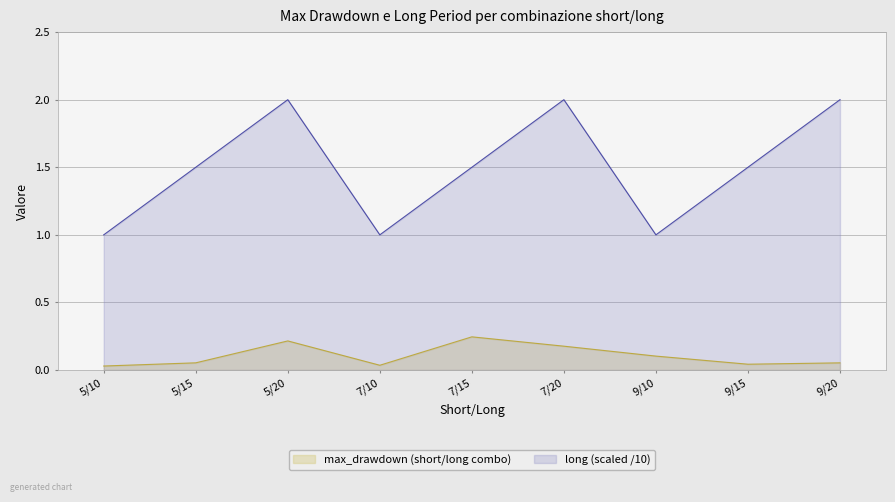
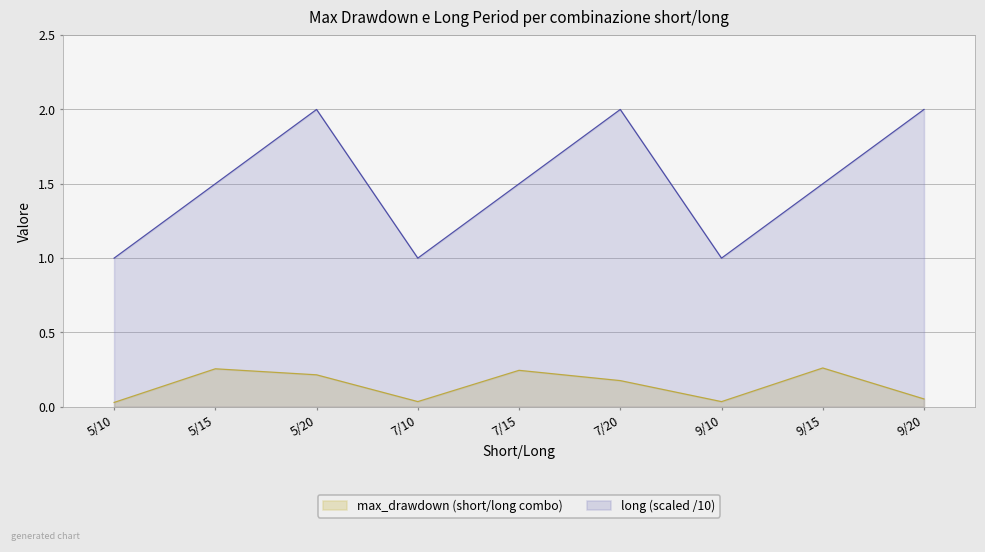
  {
    "max_drawdown (short/long combo)": {
      "5/10": 0.03,
-     "5/15": 0.05,
+     "5/15": 0.26,
      "5/20": 0.22,
      "7/10": 0.04,
      "7/15": 0.25,
      "7/20": 0.18,
-     "9/10": 0.10,
-     "9/15": 0.04,
+     "9/10": 0.03,
+     "9/15": 0.26,
      "9/20": 0.05
    },
    "long (scaled /10)": {
      "5/10": 1.00,
      "5/15": 1.50,
      "5/20": 2.00,
      "7/10": 1.00,
      "7/15": 1.50,
      "7/20": 2.00,
      "9/10": 1.00,
      "9/15": 1.50,
      "9/20": 2.00
    }
  }
